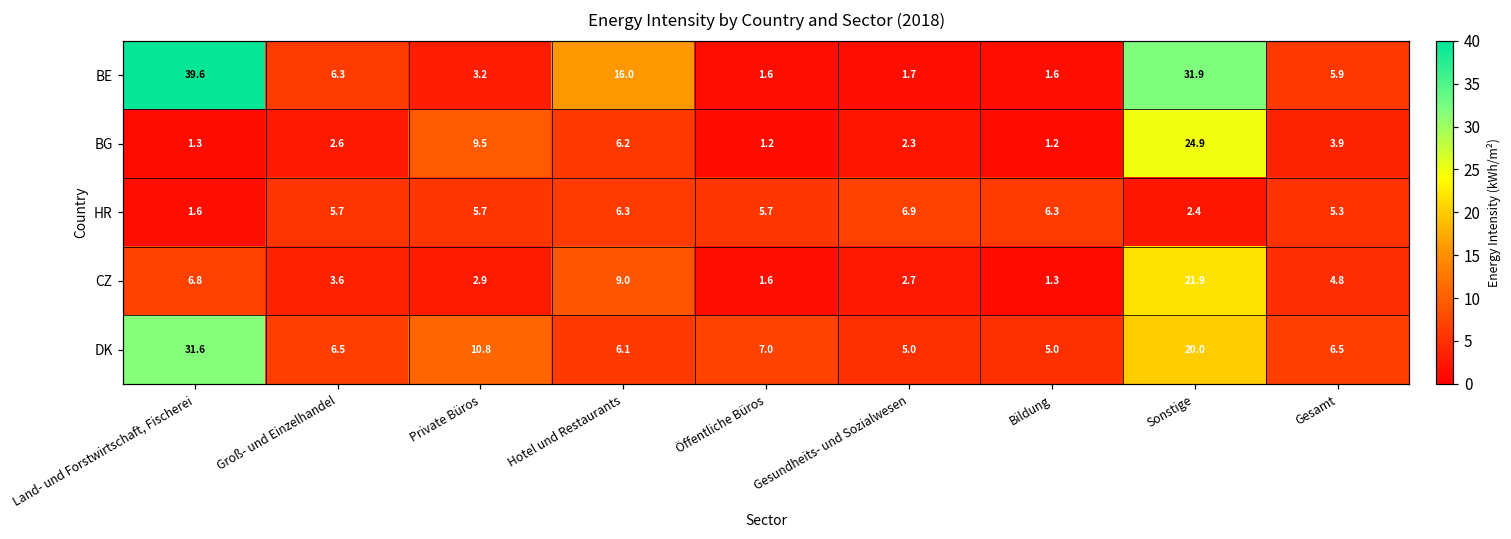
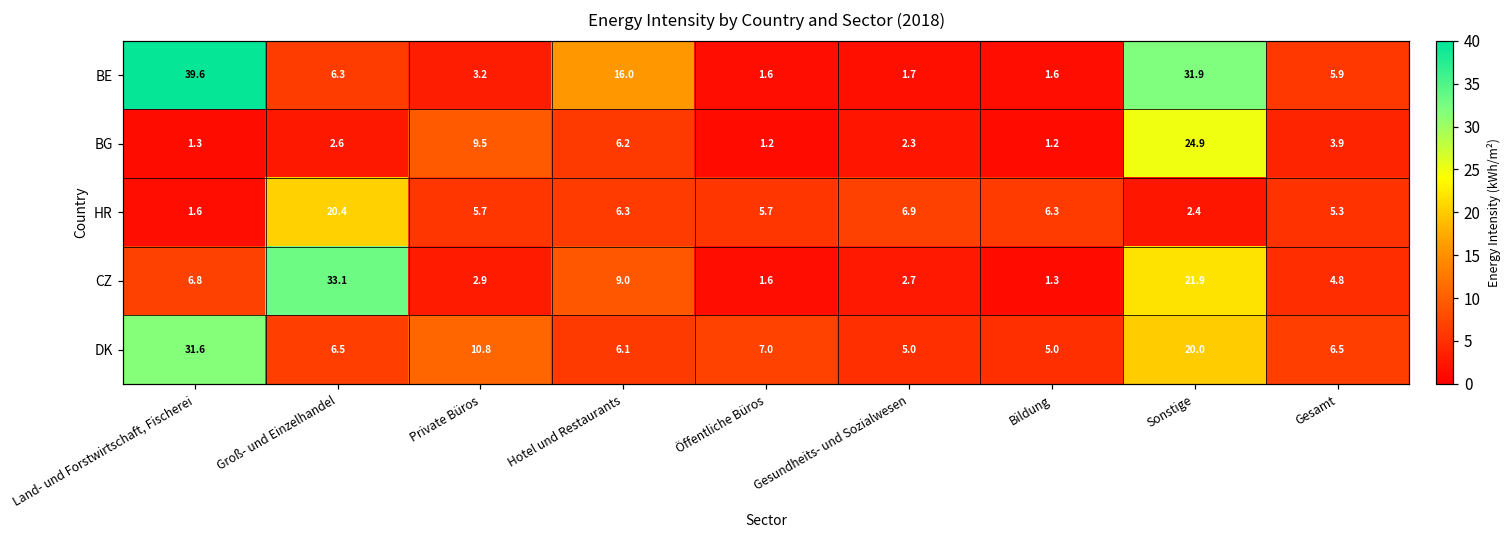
  {
    "BE": {
      "Land- und Forstwirtschaft, Fischerei": 39.6,
      "Groß- und Einzelhandel": 6.3,
      "Private Büros": 3.2,
      "Hotel und Restaurants": 16.0,
      "Öffentliche Büros": 1.6,
      "Gesundheits- und Sozialwesen": 1.7,
      "Bildung": 1.6,
      "Sonstige": 31.9,
      "Gesamt": 5.9
    },
    "BG": {
      "Land- und Forstwirtschaft, Fischerei": 1.3,
      "Groß- und Einzelhandel": 2.6,
      "Private Büros": 9.5,
      "Hotel und Restaurants": 6.2,
      "Öffentliche Büros": 1.2,
      "Gesundheits- und Sozialwesen": 2.3,
      "Bildung": 1.2,
      "Sonstige": 24.9,
      "Gesamt": 3.9
    },
    "HR": {
      "Land- und Forstwirtschaft, Fischerei": 1.6,
-     "Groß- und Einzelhandel": 5.7,
+     "Groß- und Einzelhandel": 20.4,
      "Private Büros": 5.7,
      "Hotel und Restaurants": 6.3,
      "Öffentliche Büros": 5.7,
      "Gesundheits- und Sozialwesen": 6.9,
      "Bildung": 6.3,
      "Sonstige": 2.4,
      "Gesamt": 5.3
    },
    "CZ": {
      "Land- und Forstwirtschaft, Fischerei": 6.8,
-     "Groß- und Einzelhandel": 3.6,
+     "Groß- und Einzelhandel": 33.1,
      "Private Büros": 2.9,
      "Hotel und Restaurants": 9.0,
      "Öffentliche Büros": 1.6,
      "Gesundheits- und Sozialwesen": 2.7,
      "Bildung": 1.3,
      "Sonstige": 21.9,
      "Gesamt": 4.8
    },
    "DK": {
      "Land- und Forstwirtschaft, Fischerei": 31.6,
      "Groß- und Einzelhandel": 6.5,
      "Private Büros": 10.8,
      "Hotel und Restaurants": 6.1,
      "Öffentliche Büros": 7.0,
      "Gesundheits- und Sozialwesen": 5.0,
      "Bildung": 5.0,
      "Sonstige": 20.0,
      "Gesamt": 6.5
    }
  }
